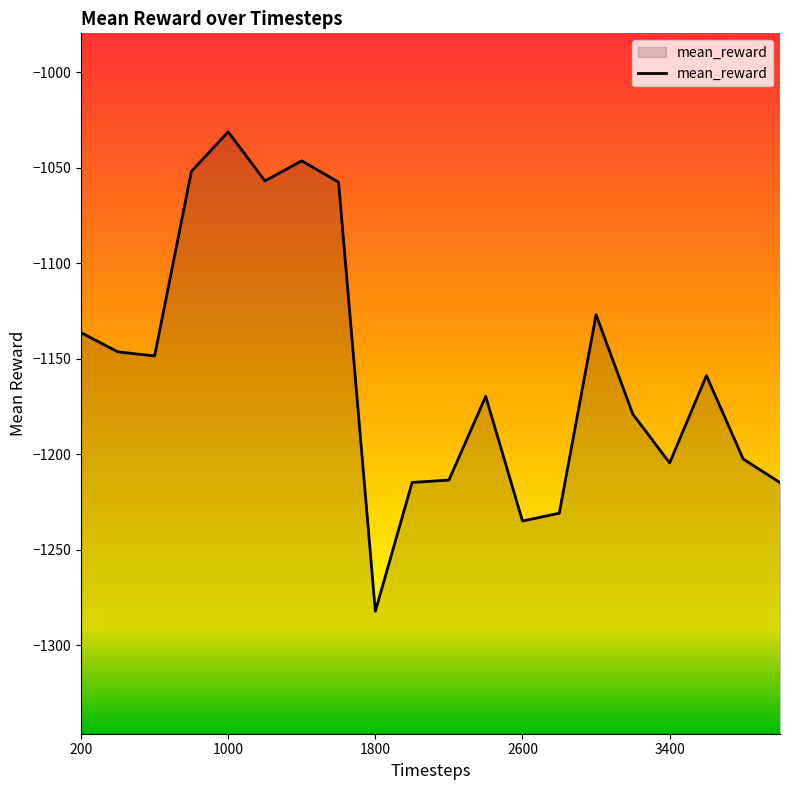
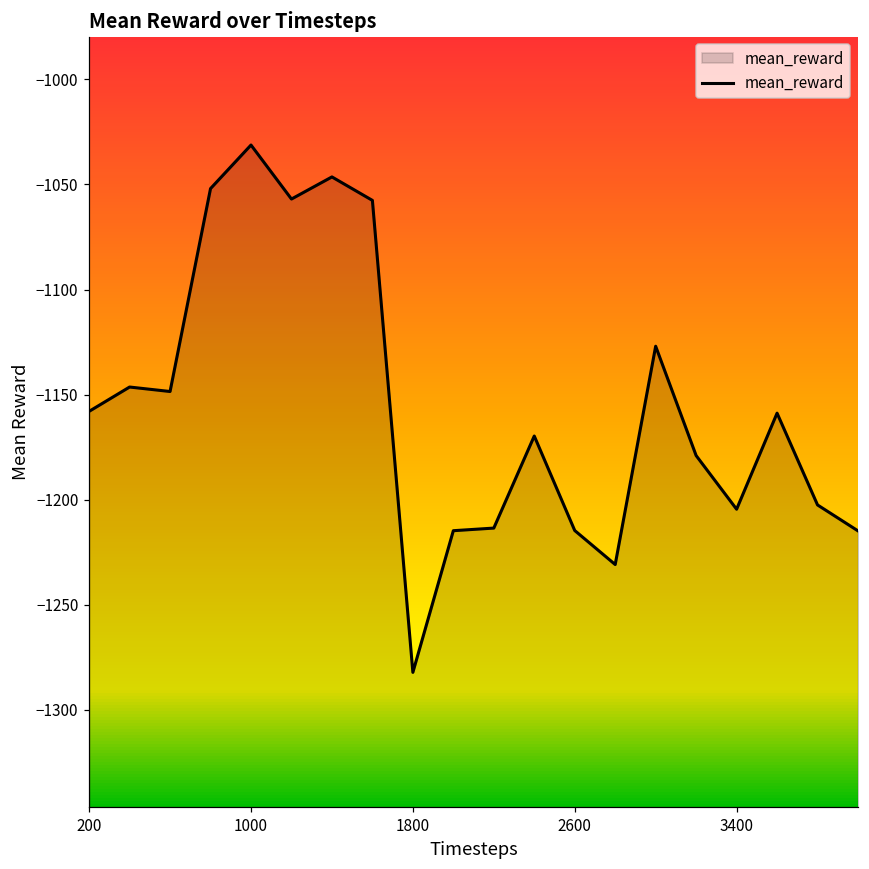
  {
-   "200": -1136,
+   "200": -1158,
    "1000": -1031,
    "1800": -1282,
-   "2600": -1235,
+   "2600": -1215,
    "3400": -1205
  }
